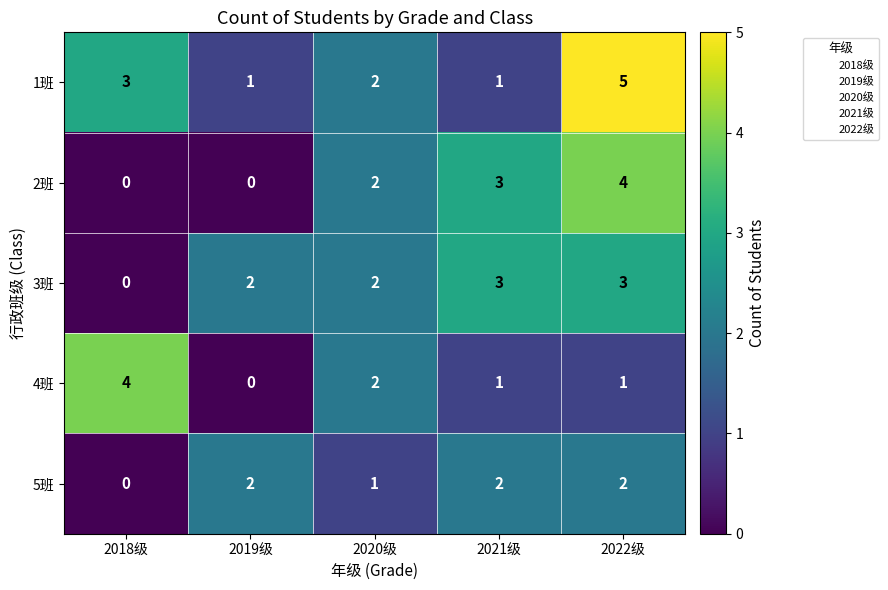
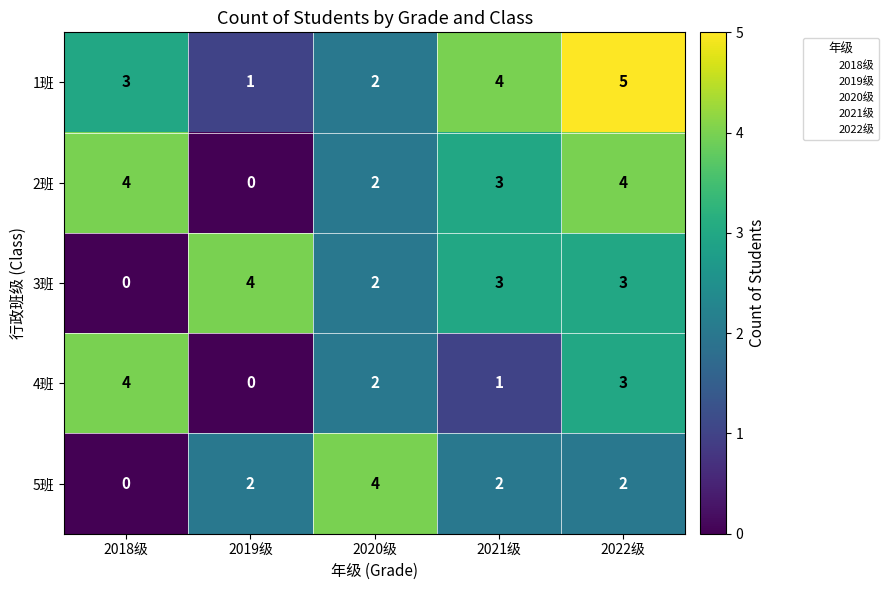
  {
    "1班": {
      "2018级": 3,
      "2019级": 1,
      "2020级": 2,
-     "2021级": 1,
+     "2021级": 4,
      "2022级": 5
    },
    "2班": {
-     "2018级": 0,
+     "2018级": 4,
      "2019级": 0,
      "2020级": 2,
      "2021级": 3,
      "2022级": 4
    },
    "3班": {
      "2018级": 0,
-     "2019级": 2,
+     "2019级": 4,
      "2020级": 2,
      "2021级": 3,
      "2022级": 3
    },
    "4班": {
      "2018级": 4,
      "2019级": 0,
      "2020级": 2,
      "2021级": 1,
-     "2022级": 1
+     "2022级": 3
    },
    "5班": {
      "2018级": 0,
      "2019级": 2,
-     "2020级": 1,
+     "2020级": 4,
      "2021级": 2,
      "2022级": 2
    }
  }
